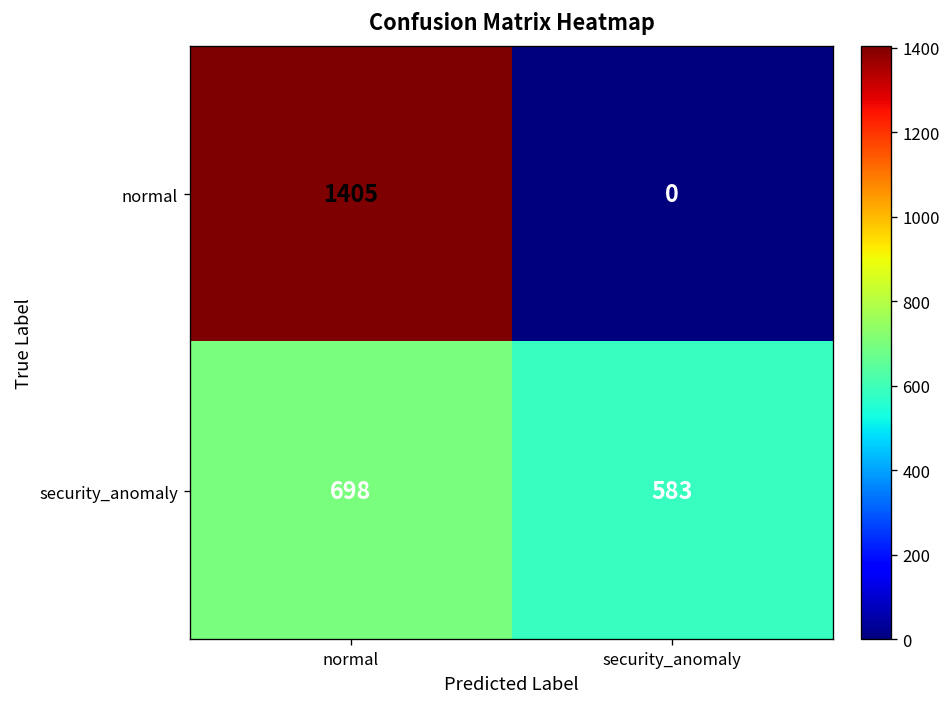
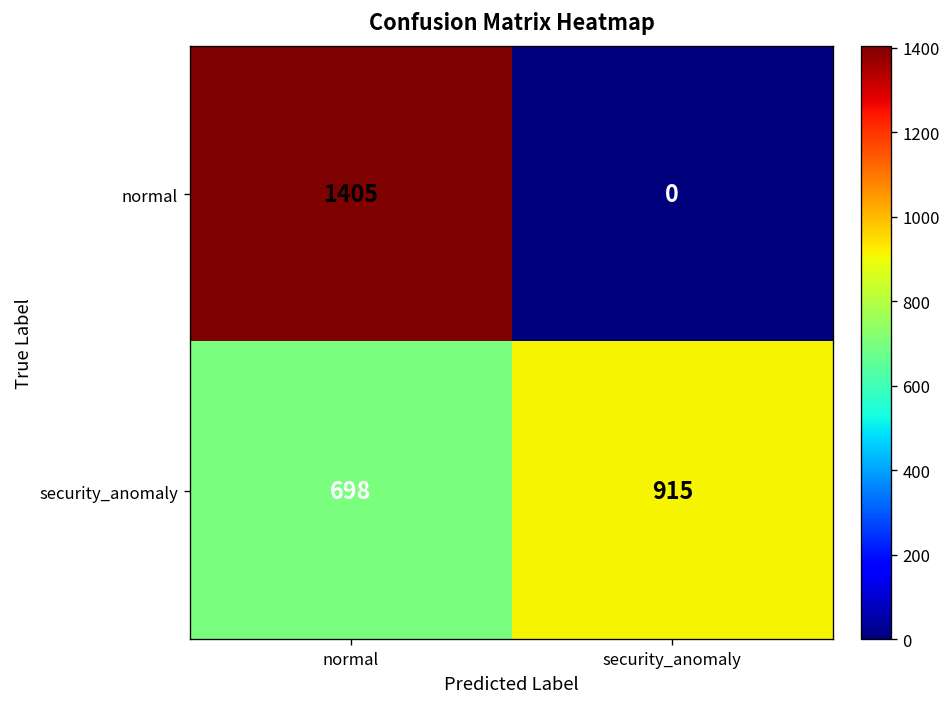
  {
    "normal": {
      "normal": 1405,
      "security_anomaly": 0
    },
    "security_anomaly": {
      "normal": 698,
-     "security_anomaly": 583
+     "security_anomaly": 915
    }
  }
